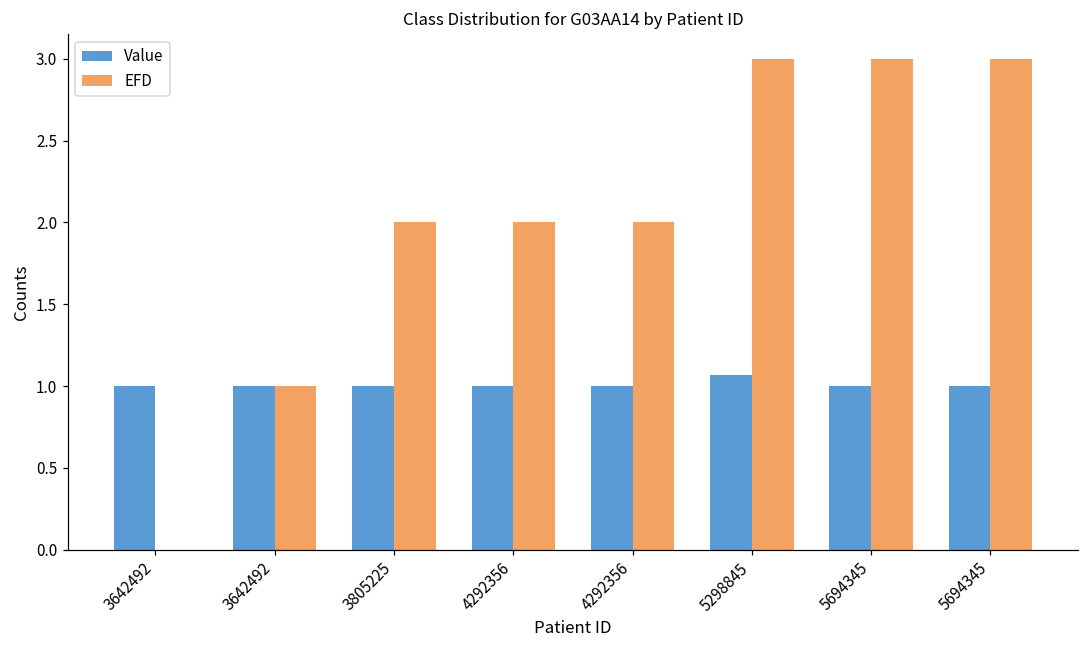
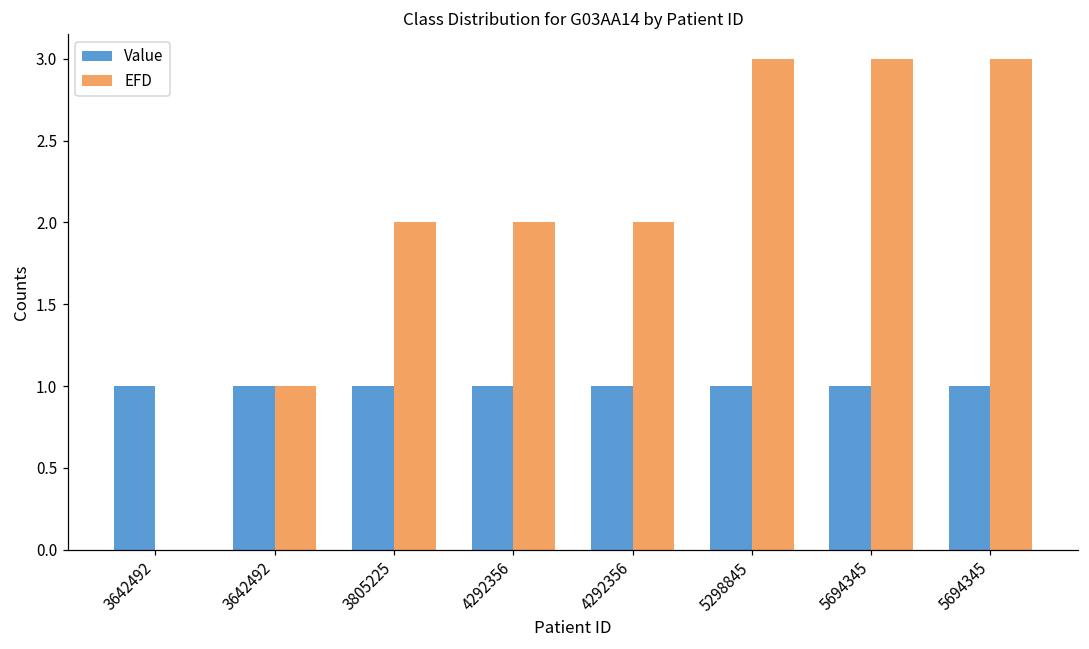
  {
    "Value": {
      "3805225": 1.00,
-     "5298845": 1.06
+     "5298845": 1.00
    },
    "EFD": {
      "3805225": 2.00,
      "5298845": 3.00
    }
  }
